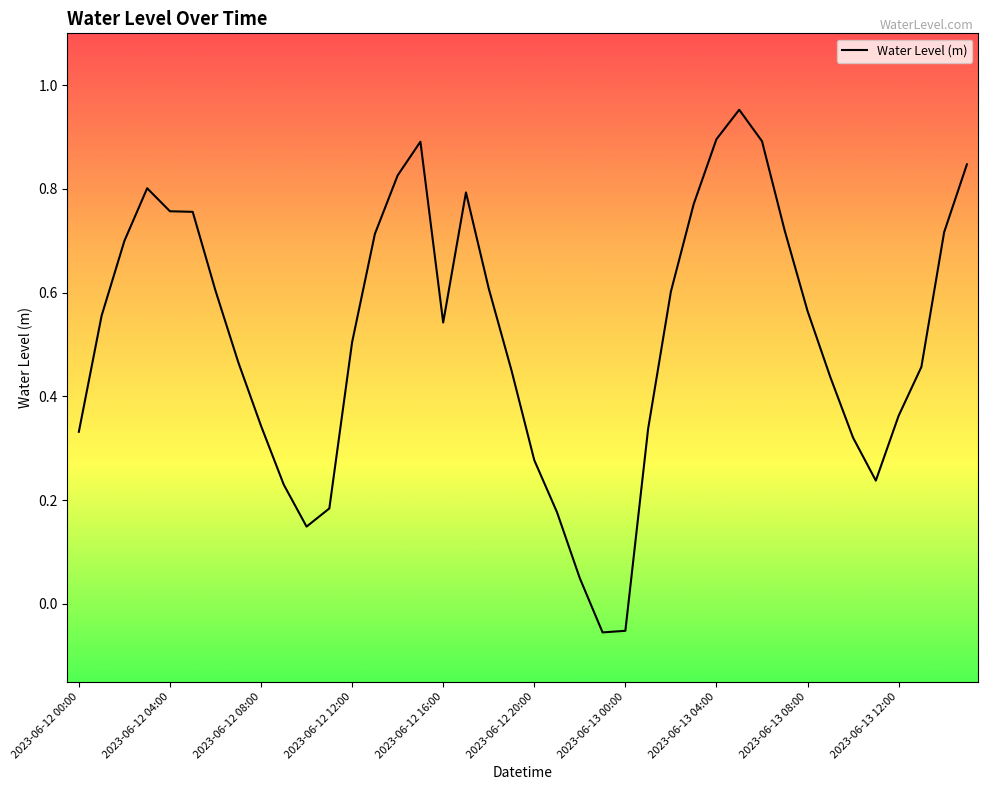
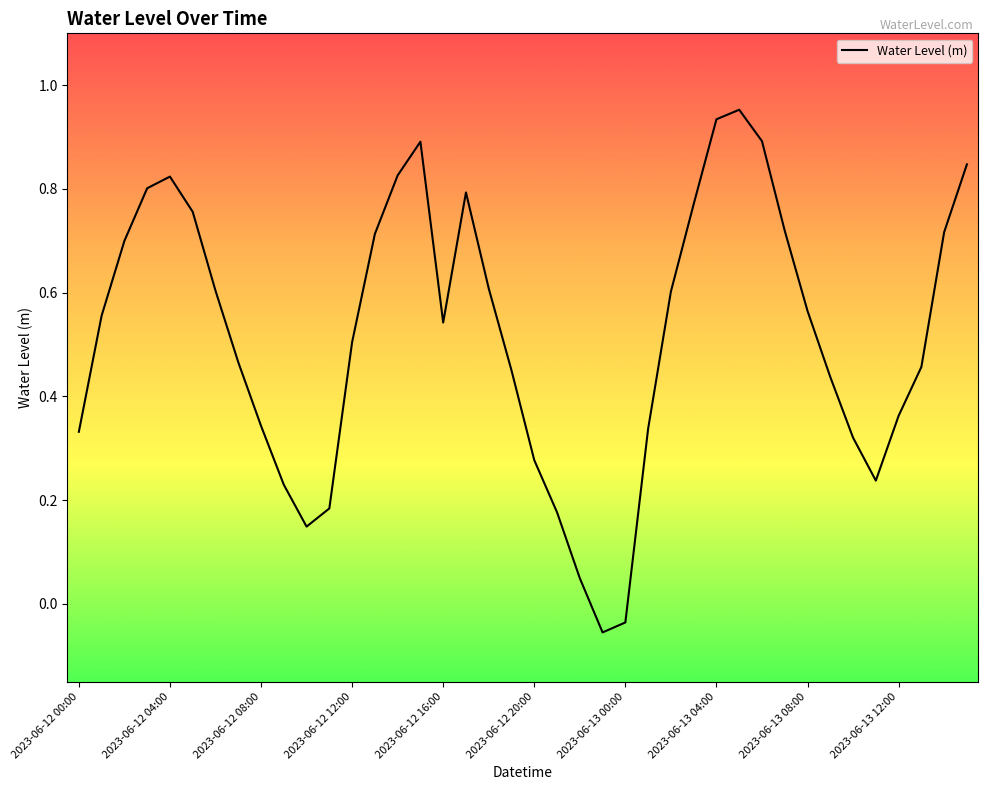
  {
    "2023-06-12 00:00": 0.33,
-   "2023-06-12 04:00": 0.76,
+   "2023-06-12 04:00": 0.82,
    "2023-06-12 08:00": 0.34,
    "2023-06-12 12:00": 0.50,
    "2023-06-12 16:00": 0.54,
    "2023-06-12 20:00": 0.28,
-   "2023-06-13 00:00": -0.05,
-   "2023-06-13 04:00": 0.90,
+   "2023-06-13 00:00": -0.04,
+   "2023-06-13 04:00": 0.93,
    "2023-06-13 08:00": 0.56,
    "2023-06-13 12:00": 0.36
  }
